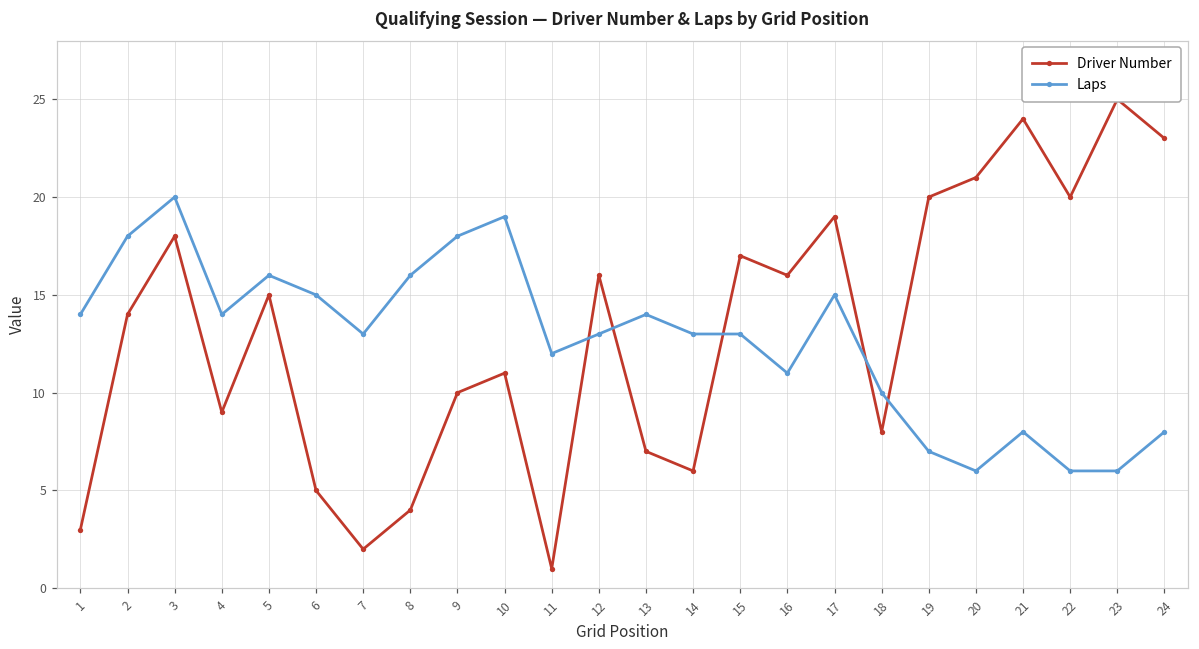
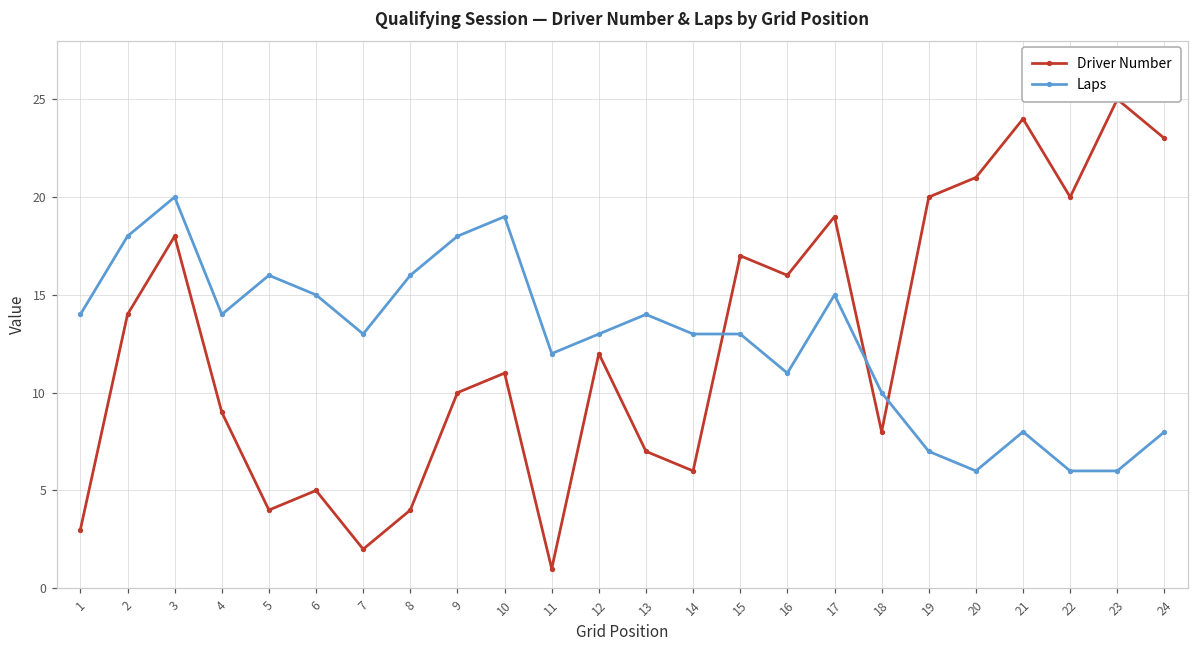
  {
    "Driver Number": {
      "1": 3,
      "2": 14,
      "3": 18,
      "4": 9,
-     "5": 15,
+     "5": 4,
      "6": 5,
      "7": 2,
      "8": 4,
      "9": 10,
      "10": 11,
      "11": 1,
-     "12": 16,
+     "12": 12,
      "13": 7,
      "14": 6,
      "15": 17,
      "16": 16,
      "17": 19,
      "18": 8,
      "19": 20,
      "20": 21,
      "21": 24,
      "22": 20,
      "24": 23
    },
    "Laps": {
      "1": 14,
      "2": 18,
      "3": 20,
      "4": 14,
      "5": 16,
      "6": 15,
      "7": 13,
      "8": 16,
      "9": 18,
      "10": 19,
      "11": 12,
      "12": 13,
      "13": 14,
      "14": 13,
      "15": 13,
      "16": 11,
      "17": 15,
      "18": 10,
      "19": 7,
      "20": 6,
      "21": 8,
      "22": 6,
      "23": 6,
      "24": 8
    }
  }
